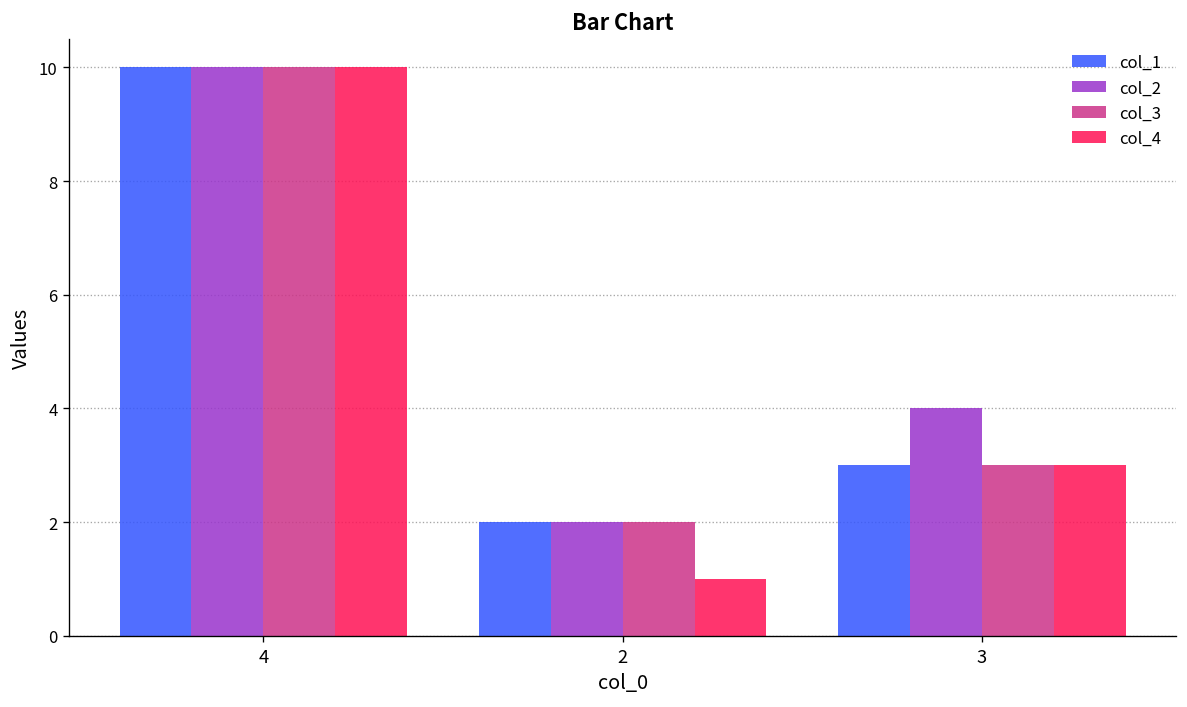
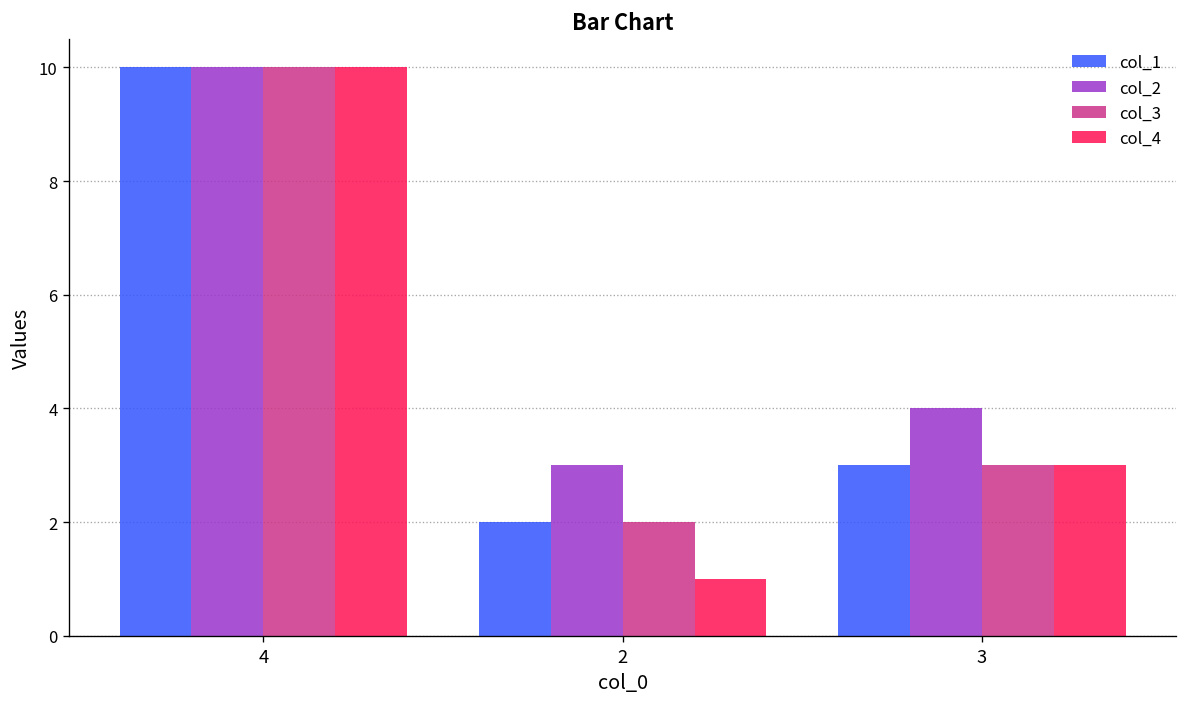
  {
    "col_1": {
      "4": 10,
      "2": 2,
      "3": 3
    },
    "col_2": {
      "4": 10,
-     "2": 2,
+     "2": 3,
      "3": 4
    },
    "col_3": {
      "4": 10,
      "2": 2,
      "3": 3
    },
    "col_4": {
      "4": 10,
      "2": 1,
      "3": 3
    }
  }
